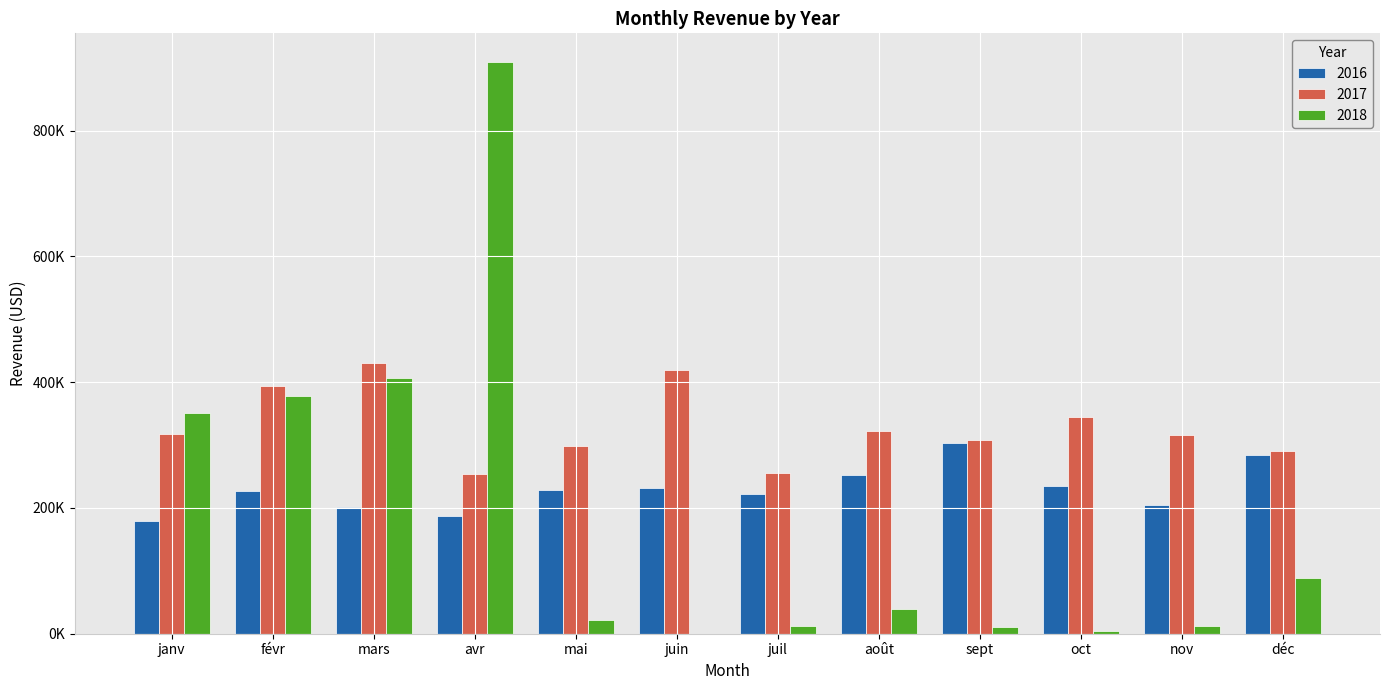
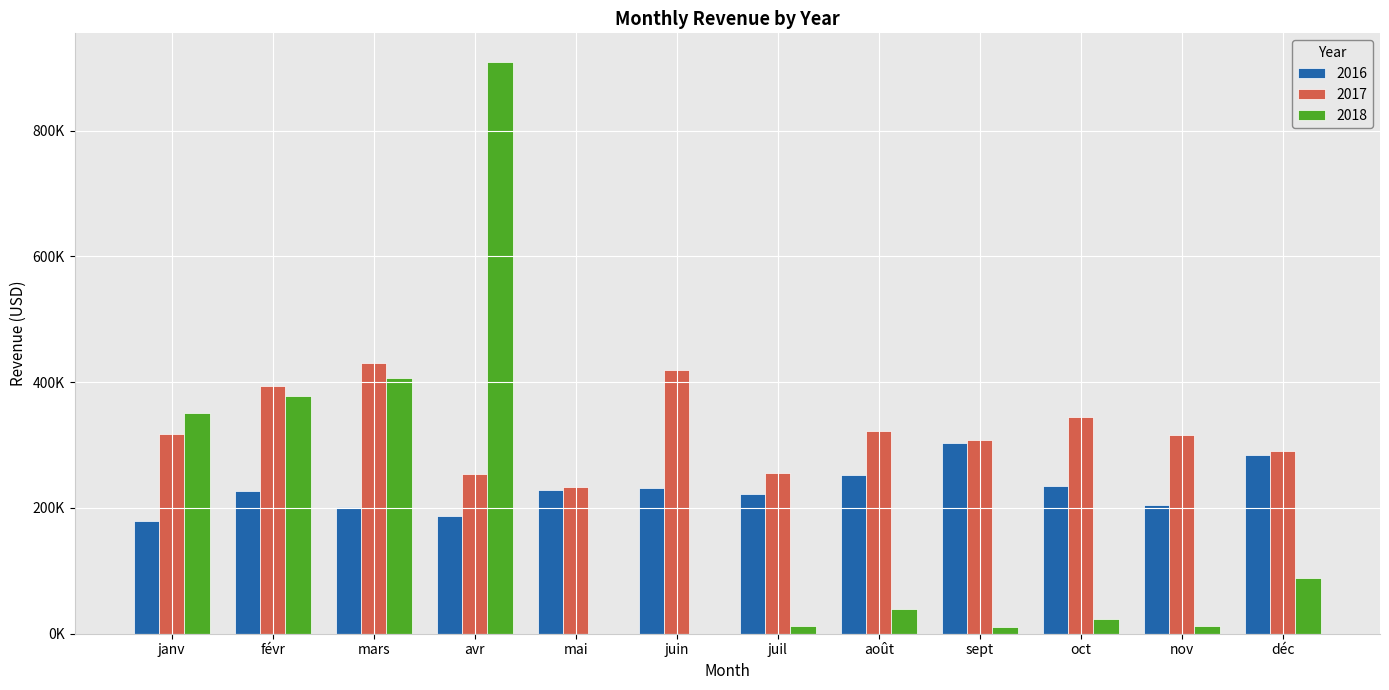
  {
    "2016": {
      "janv": 180000,
      "févr": 230000,
      "mars": 200000,
      "avr": 190000,
      "mai": 230000,
      "juin": 230000,
      "juil": 220000,
      "août": 250000,
      "sept": 300000,
      "oct": 240000,
      "nov": 210000,
      "déc": 280000
    },
    "2017": {
      "janv": 320000,
      "févr": 390000,
      "mars": 430000,
      "avr": 250000,
-     "mai": 300000,
+     "mai": 230000,
      "juin": 420000,
      "juil": 260000,
      "août": 320000,
      "sept": 310000,
      "oct": 350000,
      "nov": 320000,
      "déc": 290000
    },
    "2018": {
      "janv": 350000,
      "févr": 380000,
      "mars": 410000,
      "avr": 910000,
-     "mai": 20000,
+     "mai": 0,
      "juil": 10000,
      "août": 40000,
      "sept": 10000,
-     "oct": 0,
+     "oct": 20000,
      "nov": 10000,
      "déc": 90000
    }
  }
